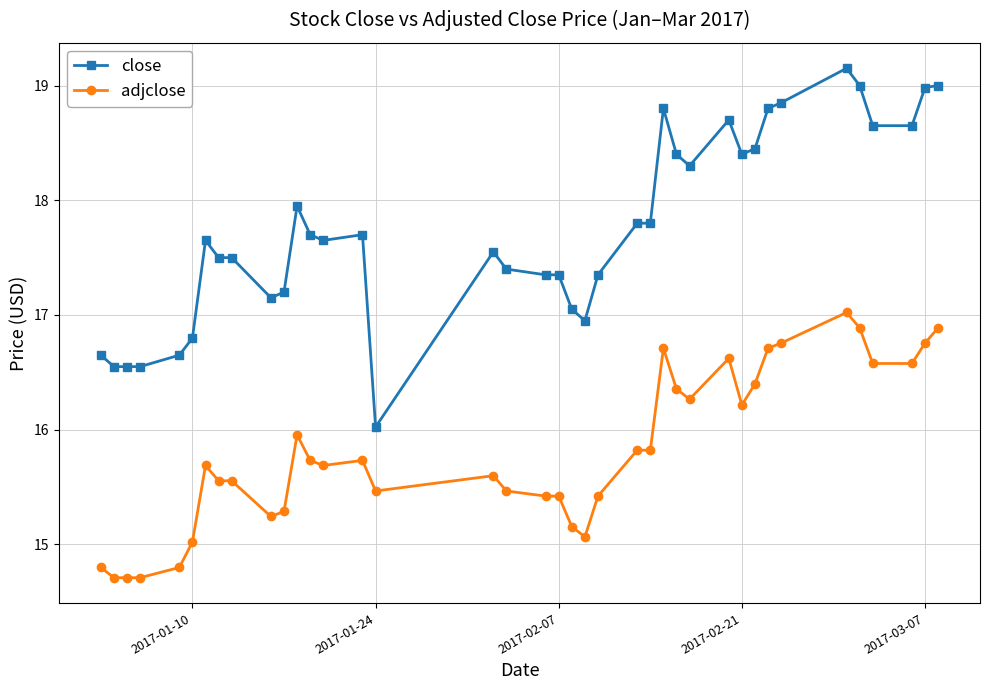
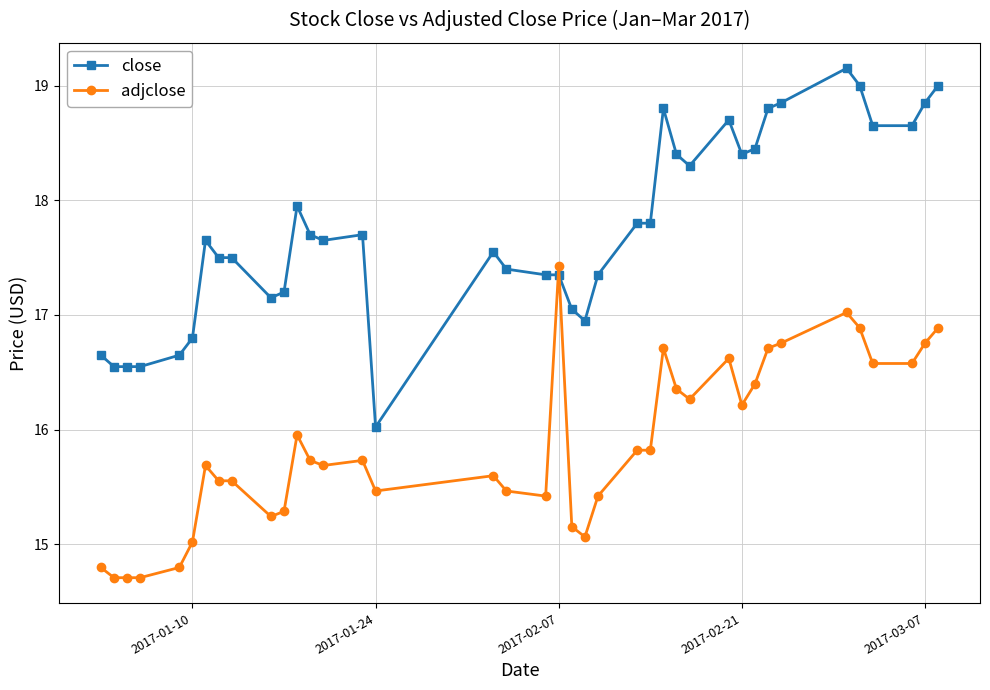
  {
    "close": {
      "2017-01-10": 16.80,
      "2017-01-24": 16.02,
      "2017-02-07": 17.35,
      "2017-02-21": 18.40,
-     "2017-03-07": 18.98
+     "2017-03-07": 18.85
    },
    "adjclose": {
      "2017-01-10": 15.02,
      "2017-01-24": 15.47,
-     "2017-02-07": 15.42,
+     "2017-02-07": 17.42,
      "2017-02-21": 16.21,
      "2017-03-07": 16.76
    }
  }
